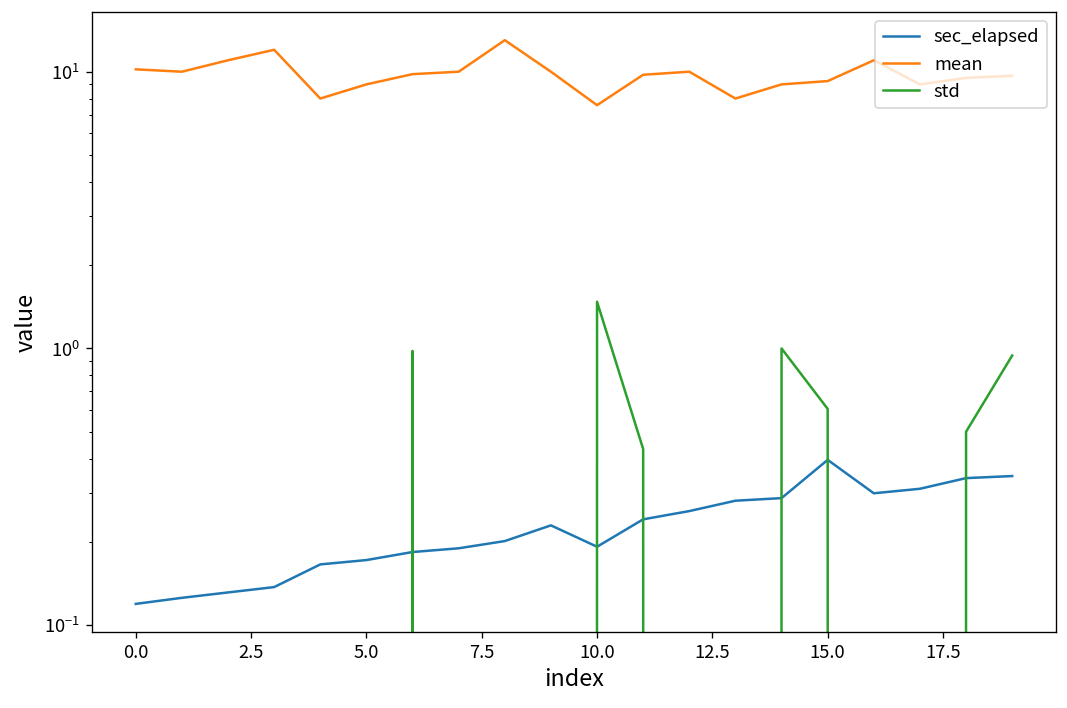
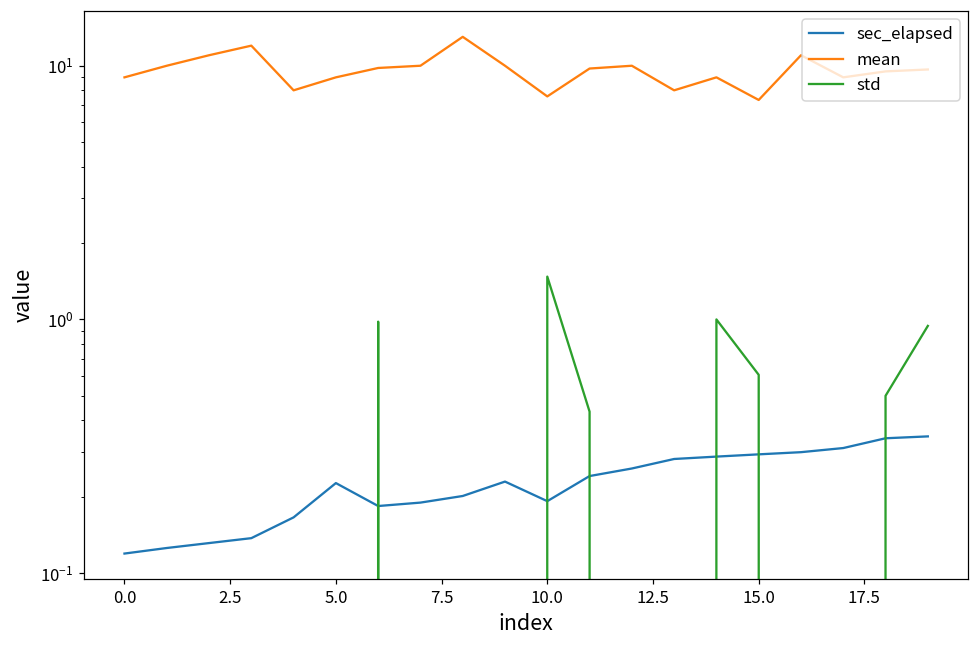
  {
    "sec_elapsed": {
      "0.0": 0.12,
-     "5.0": 0.17,
+     "5.0": 0.23,
      "10.0": 0.19,
-     "15.0": 0.40
+     "15.0": 0.29
    },
    "mean": {
-     "0.0": 10,
+     "0.0": 9.0,
      "5.0": 9.0,
      "10.0": 7.6,
-     "15.0": 9.3
+     "15.0": 7.3
    },
    "std": {
      "10.0": 1.5,
      "15.0": 0.60
    }
  }
